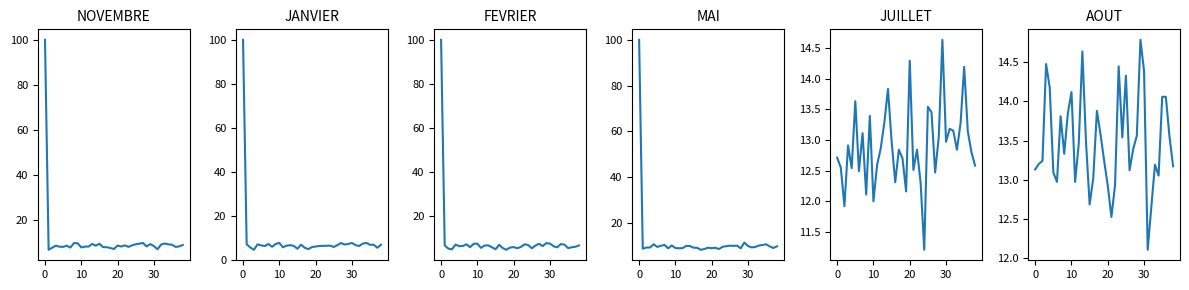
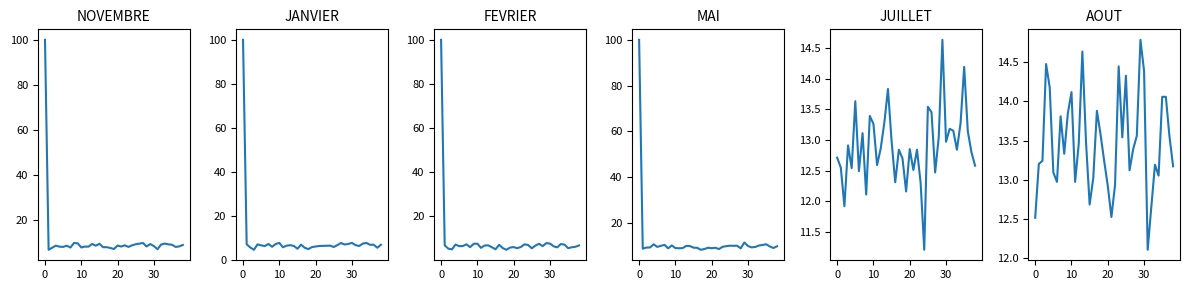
  {
    "NOVEMBRE": {
      "0": 100,
      "10": 8,
      "20": 9,
      "30": 8
    },
    "JANVIER": {
      "0": 100,
      "10": 8,
      "20": 6,
      "30": 8
    },
    "FEVRIER": {
      "0": 100,
      "10": 8,
      "20": 6,
      "30": 8
    },
    "MAI": {
      "0": 100,
      "10": 9,
      "20": 9,
      "30": 10
    },
    "JUILLET": {
      "0": 12.7,
-     "10": 12.0,
-     "20": 14.3,
+     "10": 13.3,
+     "20": 12.9,
      "30": 13.0
    },
    "AOUT": {
-     "0": 13.1,
+     "0": 12.5,
      "10": 14.1,
      "20": 12.9,
      "30": 14.4
    }
  }
